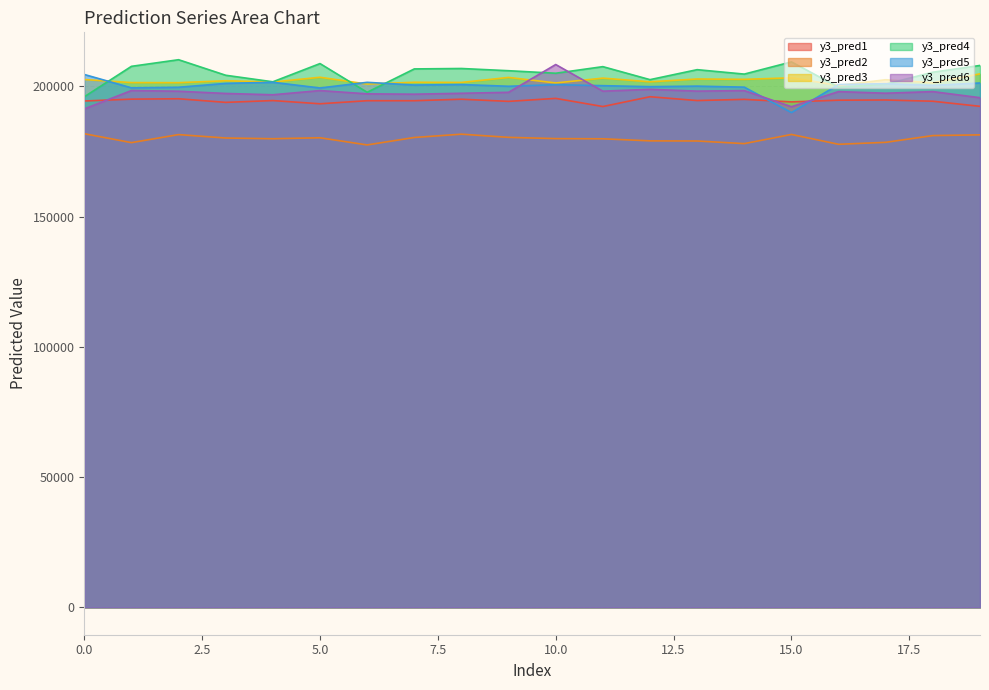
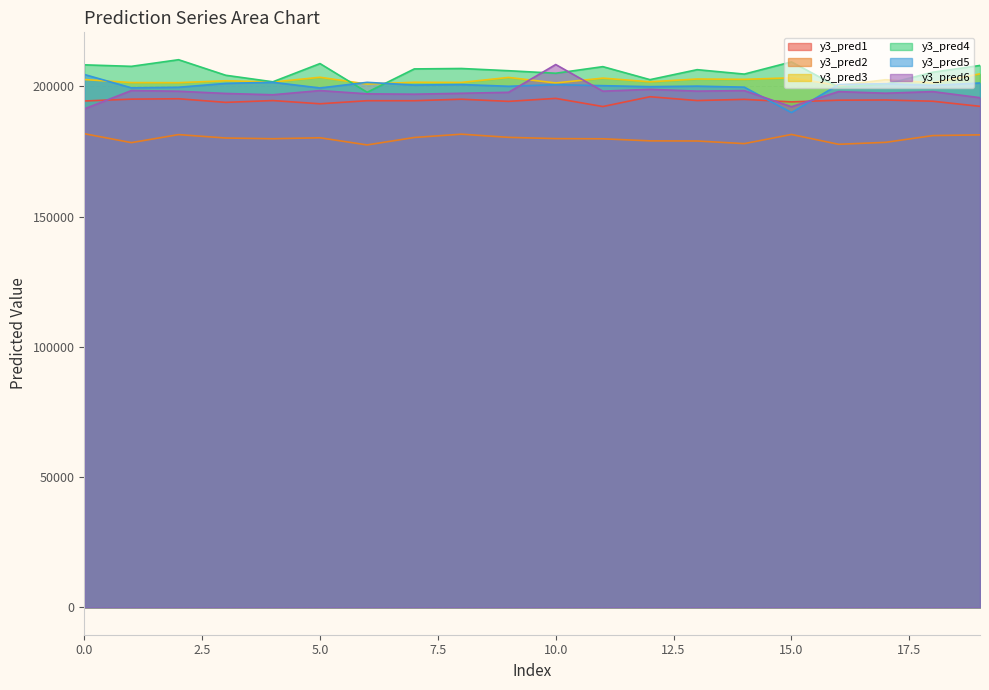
  {
    "y3_pred3": {
      "0.0": 203000,
      "5.0": 204000
    },
    "y3_pred4": {
-     "0.0": 196000,
+     "0.0": 208000,
      "5.0": 209000,
      "10.0": 205000
    },
    "y3_pred5": {
      "0.0": 205000,
      "5.0": 199000,
      "15.0": 190000
    },
    "y3_pred6": {
      "0.0": 191000,
      "5.0": 198000,
      "10.0": 208000,
      "15.0": 192000
    }
  }
